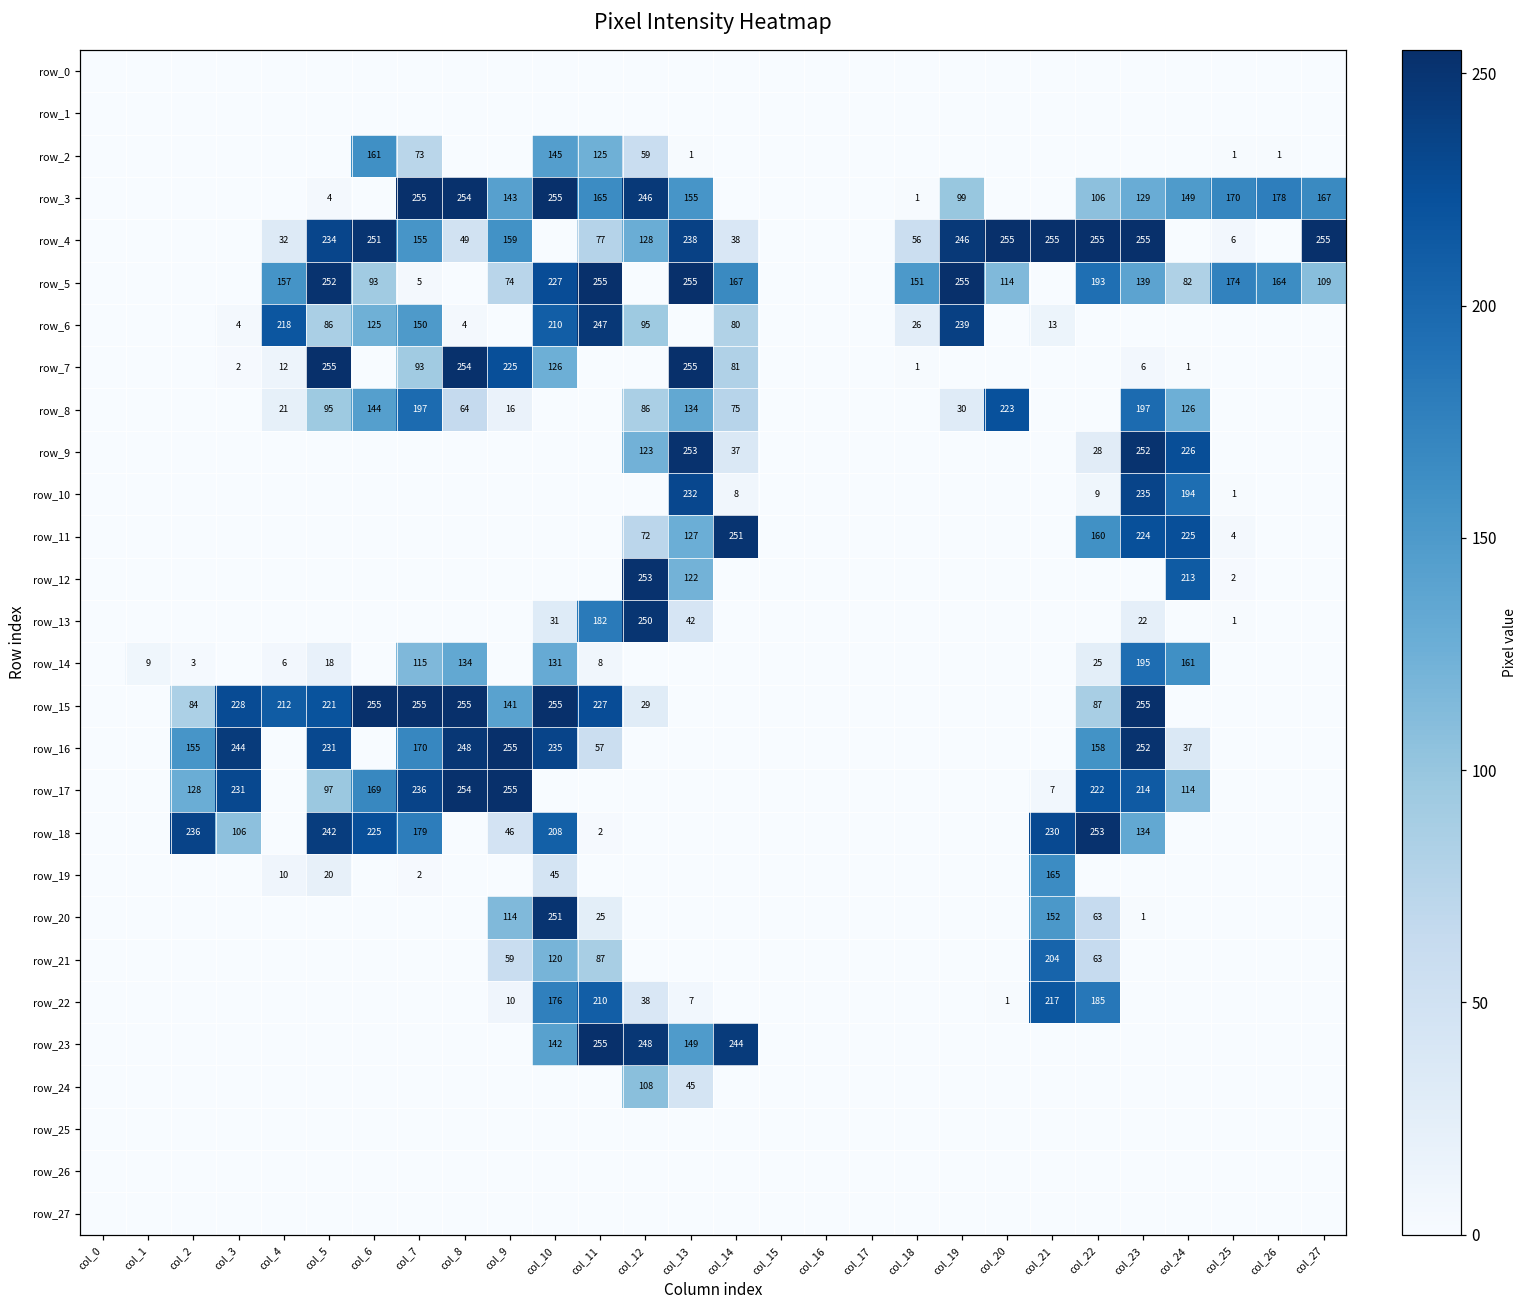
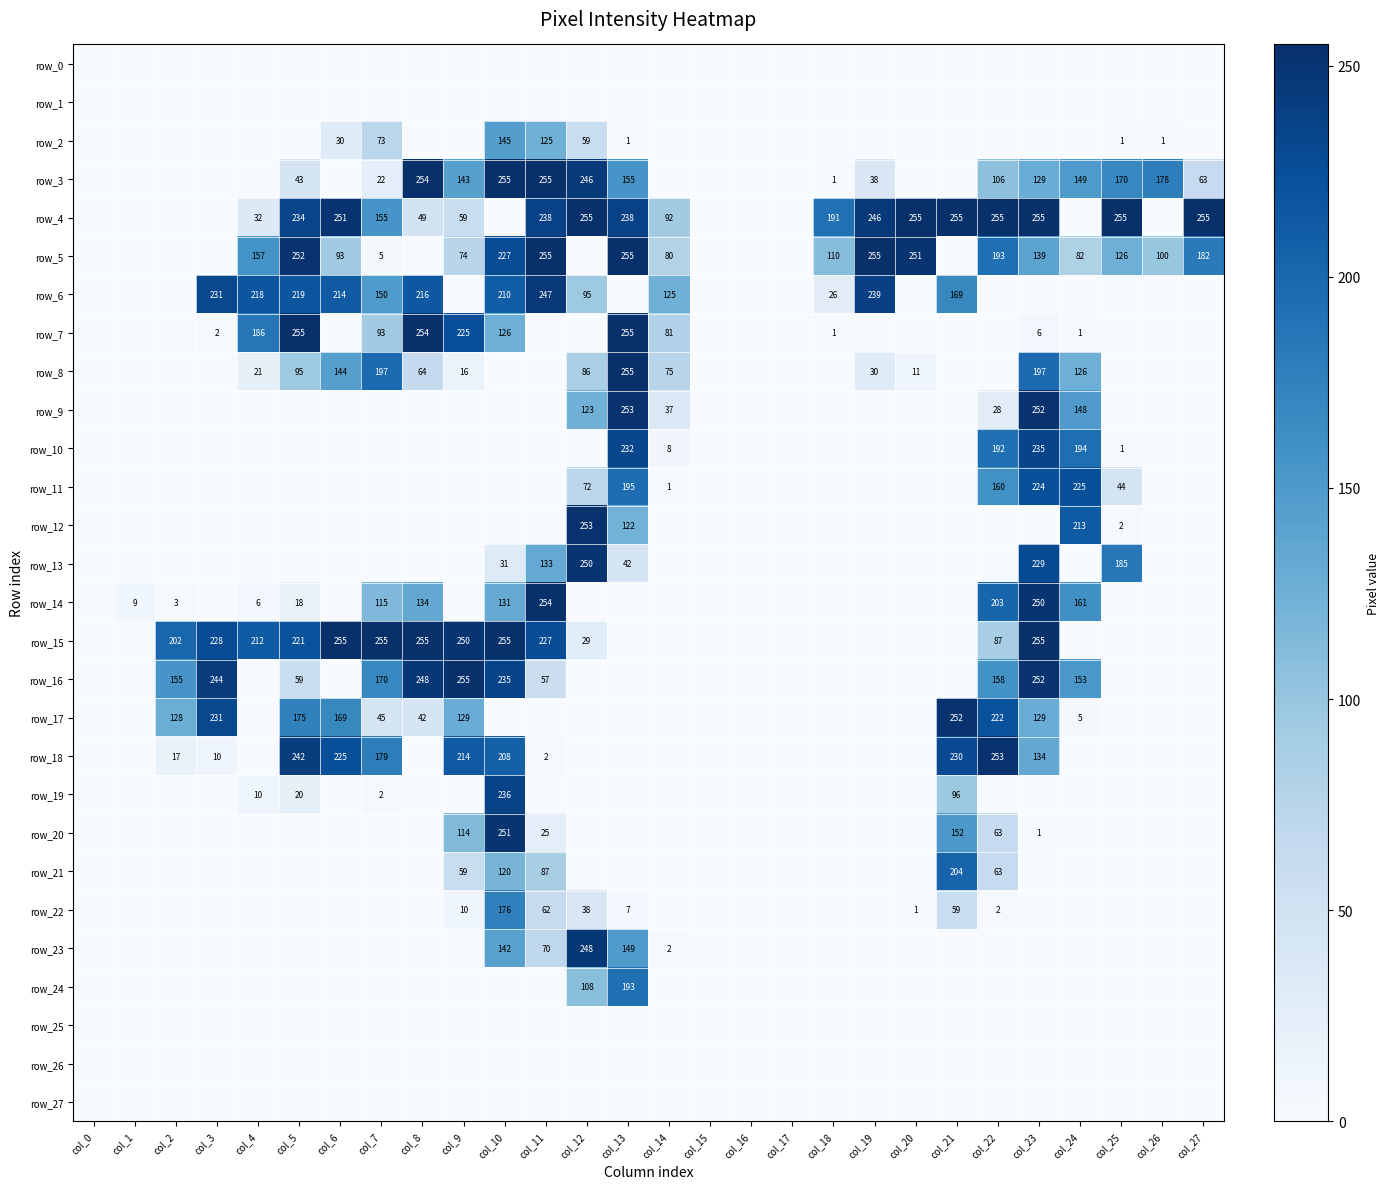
  {
    "row_2": {
-     "col_6": 161,
+     "col_6": 30,
      "col_7": 73,
      "col_10": 145,
      "col_11": 125,
      "col_12": 59,
      "col_13": 1,
      "col_25": 1,
      "col_26": 1
    },
    "row_3": {
-     "col_5": 4,
-     "col_7": 255,
+     "col_5": 43,
+     "col_7": 22,
      "col_8": 254,
      "col_9": 143,
      "col_10": 255,
-     "col_11": 165,
+     "col_11": 255,
      "col_12": 246,
      "col_13": 155,
      "col_18": 1,
-     "col_19": 99,
+     "col_19": 38,
      "col_22": 106,
      "col_23": 129,
      "col_24": 149,
      "col_25": 170,
      "col_26": 178,
-     "col_27": 167
+     "col_27": 63
    },
    "row_4": {
      "col_4": 32,
      "col_5": 234,
      "col_6": 251,
      "col_7": 155,
      "col_8": 49,
-     "col_9": 159,
-     "col_11": 77,
-     "col_12": 128,
+     "col_9": 59,
+     "col_11": 238,
+     "col_12": 255,
      "col_13": 238,
-     "col_14": 38,
-     "col_18": 56,
+     "col_14": 92,
+     "col_18": 191,
      "col_19": 246,
      "col_20": 255,
      "col_21": 255,
      "col_22": 255,
      "col_23": 255,
-     "col_25": 6,
+     "col_25": 255,
      "col_27": 255
    },
    "row_5": {
      "col_4": 157,
      "col_5": 252,
      "col_6": 93,
      "col_7": 5,
      "col_9": 74,
      "col_10": 227,
      "col_11": 255,
      "col_13": 255,
-     "col_14": 167,
-     "col_18": 151,
+     "col_14": 80,
+     "col_18": 110,
      "col_19": 255,
-     "col_20": 114,
+     "col_20": 251,
      "col_22": 193,
      "col_23": 139,
      "col_24": 82,
-     "col_25": 174,
-     "col_26": 164,
-     "col_27": 109
+     "col_25": 126,
+     "col_26": 100,
+     "col_27": 182
    },
    "row_6": {
-     "col_3": 4,
+     "col_3": 231,
      "col_4": 218,
-     "col_5": 86,
-     "col_6": 125,
+     "col_5": 219,
+     "col_6": 214,
      "col_7": 150,
-     "col_8": 4,
+     "col_8": 216,
      "col_10": 210,
      "col_11": 247,
      "col_12": 95,
-     "col_14": 80,
+     "col_14": 125,
      "col_18": 26,
      "col_19": 239,
-     "col_21": 13
+     "col_21": 169
    },
    "row_7": {
      "col_3": 2,
-     "col_4": 12,
+     "col_4": 186,
      "col_5": 255,
      "col_7": 93,
      "col_8": 254,
      "col_9": 225,
      "col_10": 126,
      "col_13": 255,
      "col_14": 81,
      "col_18": 1,
      "col_23": 6,
      "col_24": 1
    },
    "row_8": {
      "col_4": 21,
      "col_5": 95,
      "col_6": 144,
      "col_7": 197,
      "col_8": 64,
      "col_9": 16,
      "col_12": 86,
-     "col_13": 134,
+     "col_13": 255,
      "col_14": 75,
      "col_19": 30,
-     "col_20": 223,
+     "col_20": 11,
      "col_23": 197,
      "col_24": 126
    },
    "row_9": {
      "col_12": 123,
      "col_13": 253,
      "col_14": 37,
      "col_22": 28,
      "col_23": 252,
-     "col_24": 226
+     "col_24": 148
    },
    "row_10": {
      "col_13": 232,
      "col_14": 8,
-     "col_22": 9,
+     "col_22": 192,
      "col_23": 235,
      "col_24": 194,
      "col_25": 1
    },
    "row_11": {
      "col_12": 72,
-     "col_13": 127,
-     "col_14": 251,
+     "col_13": 195,
+     "col_14": 1,
      "col_22": 160,
      "col_23": 224,
      "col_24": 225,
-     "col_25": 4
+     "col_25": 44
    },
    "row_13": {
      "col_10": 31,
-     "col_11": 182,
+     "col_11": 133,
      "col_12": 250,
      "col_13": 42,
-     "col_23": 22,
-     "col_25": 1
+     "col_23": 229,
+     "col_25": 185
    },
    "row_14": {
      "col_1": 9,
      "col_2": 3,
      "col_4": 6,
      "col_5": 18,
      "col_7": 115,
      "col_8": 134,
      "col_10": 131,
-     "col_11": 8,
-     "col_22": 25,
-     "col_23": 195,
+     "col_11": 254,
+     "col_22": 203,
+     "col_23": 250,
      "col_24": 161
    },
    "row_15": {
-     "col_2": 84,
+     "col_2": 202,
      "col_3": 228,
      "col_4": 212,
      "col_5": 221,
      "col_6": 255,
      "col_7": 255,
      "col_8": 255,
-     "col_9": 141,
+     "col_9": 250,
      "col_10": 255,
      "col_11": 227,
      "col_12": 29,
      "col_22": 87,
      "col_23": 255
    },
    "row_16": {
      "col_2": 155,
      "col_3": 244,
-     "col_5": 231,
+     "col_5": 59,
      "col_7": 170,
      "col_8": 248,
      "col_9": 255,
      "col_10": 235,
      "col_11": 57,
      "col_22": 158,
      "col_23": 252,
-     "col_24": 37
+     "col_24": 153
    },
    "row_17": {
      "col_2": 128,
      "col_3": 231,
-     "col_5": 97,
+     "col_5": 175,
      "col_6": 169,
-     "col_7": 236,
-     "col_8": 254,
-     "col_9": 255,
-     "col_21": 7,
+     "col_7": 45,
+     "col_8": 42,
+     "col_9": 129,
+     "col_21": 252,
      "col_22": 222,
-     "col_23": 214,
-     "col_24": 114
+     "col_23": 129,
+     "col_24": 5
    },
    "row_18": {
-     "col_2": 236,
-     "col_3": 106,
+     "col_2": 17,
+     "col_3": 10,
      "col_5": 242,
      "col_6": 225,
      "col_7": 179,
-     "col_9": 46,
+     "col_9": 214,
      "col_10": 208,
      "col_11": 2,
      "col_21": 230,
      "col_22": 253,
      "col_23": 134
    },
    "row_19": {
      "col_4": 10,
      "col_5": 20,
      "col_7": 2,
-     "col_10": 45,
-     "col_21": 165
+     "col_10": 236,
+     "col_21": 96
    },
    "row_22": {
      "col_9": 10,
      "col_10": 176,
-     "col_11": 210,
+     "col_11": 62,
      "col_12": 38,
      "col_13": 7,
      "col_20": 1,
-     "col_21": 217,
-     "col_22": 185
+     "col_21": 59,
+     "col_22": 2
    },
    "row_23": {
      "col_10": 142,
-     "col_11": 255,
+     "col_11": 70,
      "col_12": 248,
      "col_13": 149,
-     "col_14": 244
+     "col_14": 2
    },
    "row_24": {
      "col_12": 108,
-     "col_13": 45
+     "col_13": 193
    }
  }
